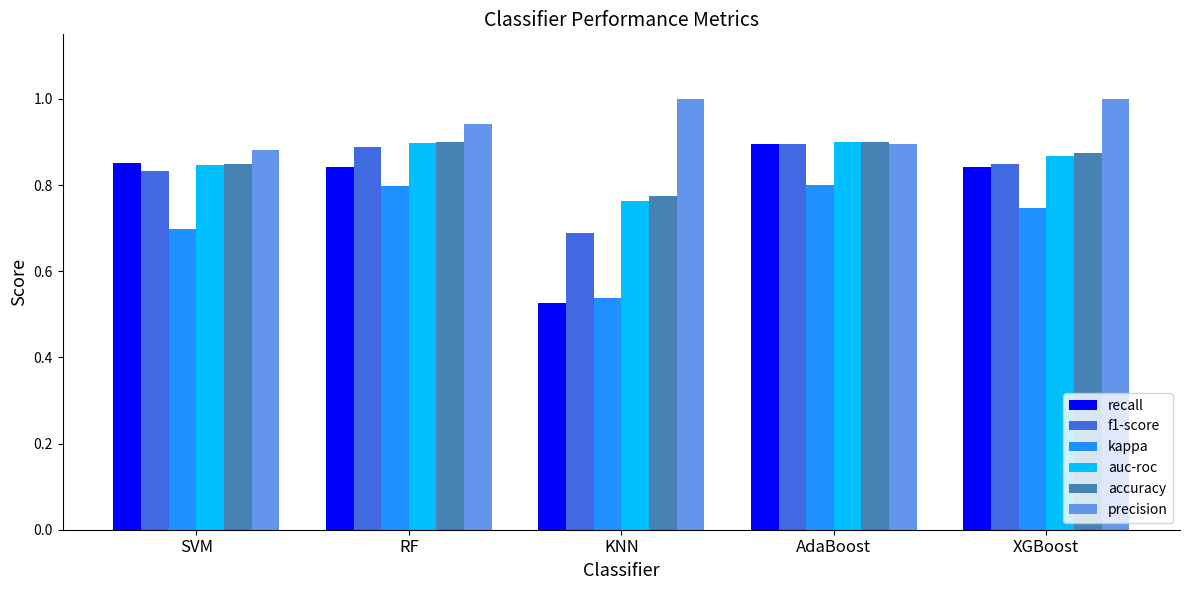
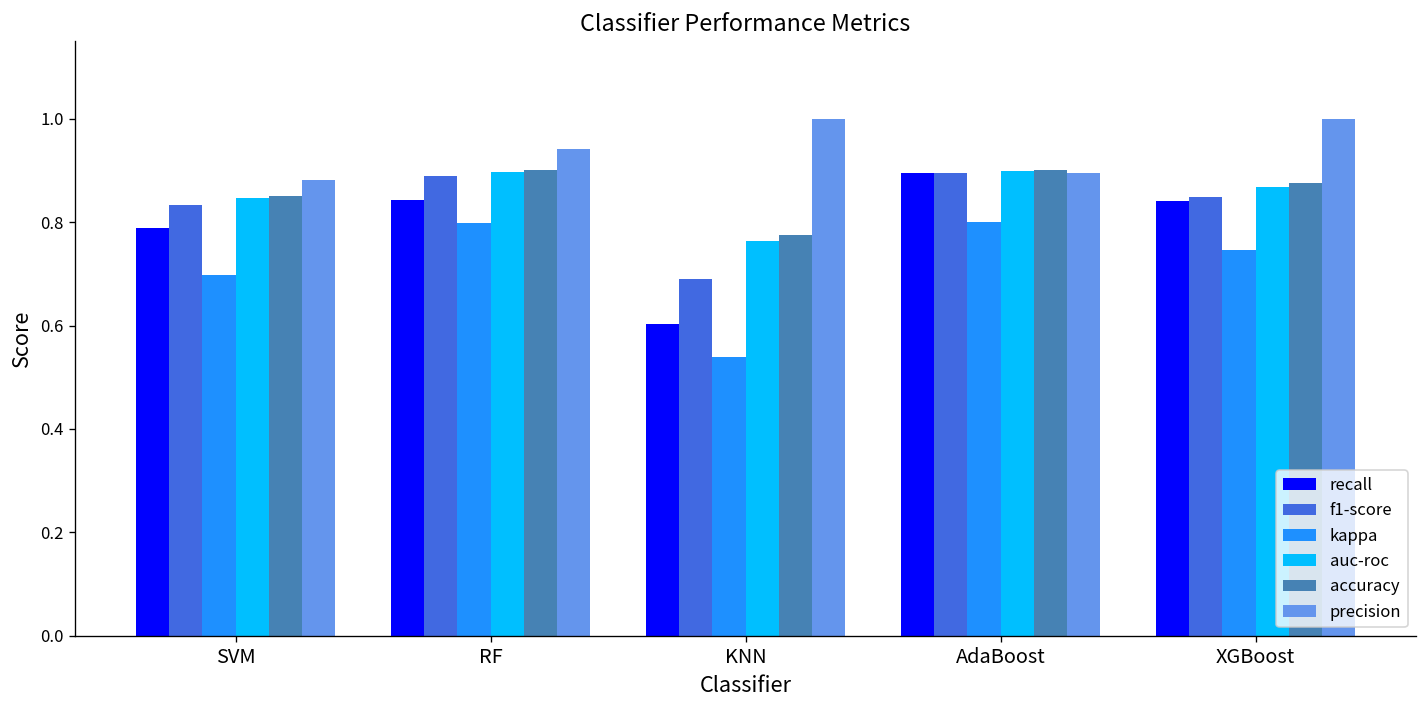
  {
    "recall": {
-     "SVM": 0.85,
+     "SVM": 0.79,
      "RF": 0.84,
-     "KNN": 0.53,
+     "KNN": 0.60,
      "AdaBoost": 0.89,
      "XGBoost": 0.84
    }
  }
